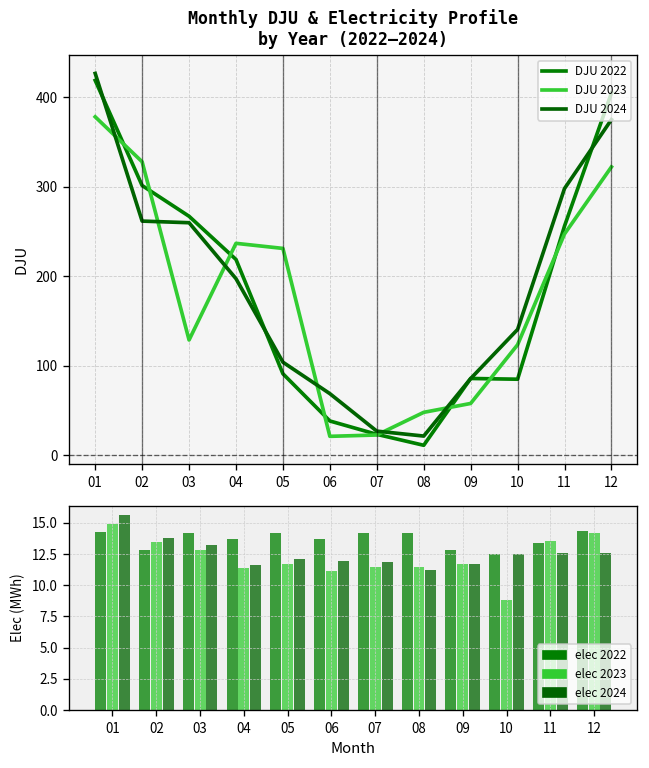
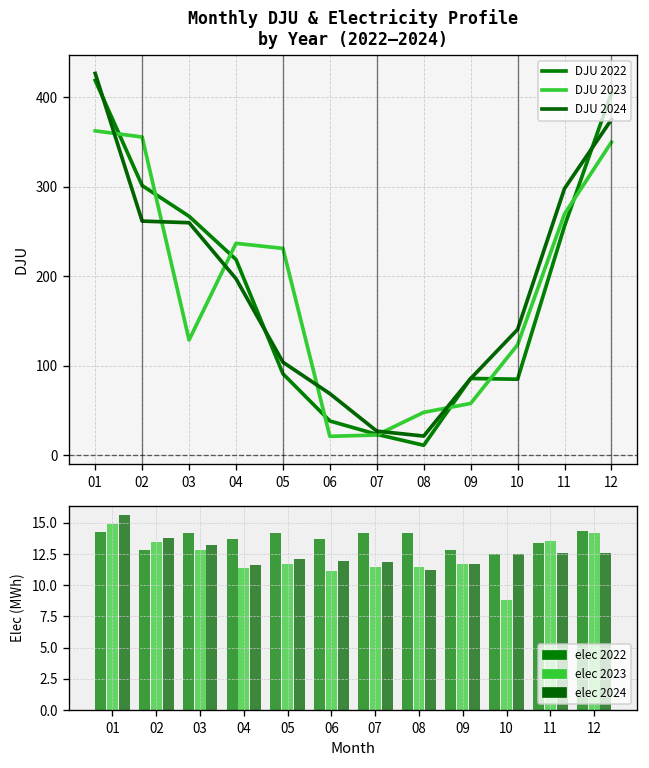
  {
    "Monthly DJU & Electricity Profile by Year (2022–2024)": {
      "DJU 2023": {
-       "01": 380,
-       "02": 330,
+       "01": 360,
+       "02": 360,
        "03": 130,
        "04": 240,
        "05": 230,
        "06": 20,
        "08": 50,
        "09": 60,
        "10": 120,
-       "11": 250,
-       "12": 320
+       "11": 270,
+       "12": 350
      }
    }
  }
